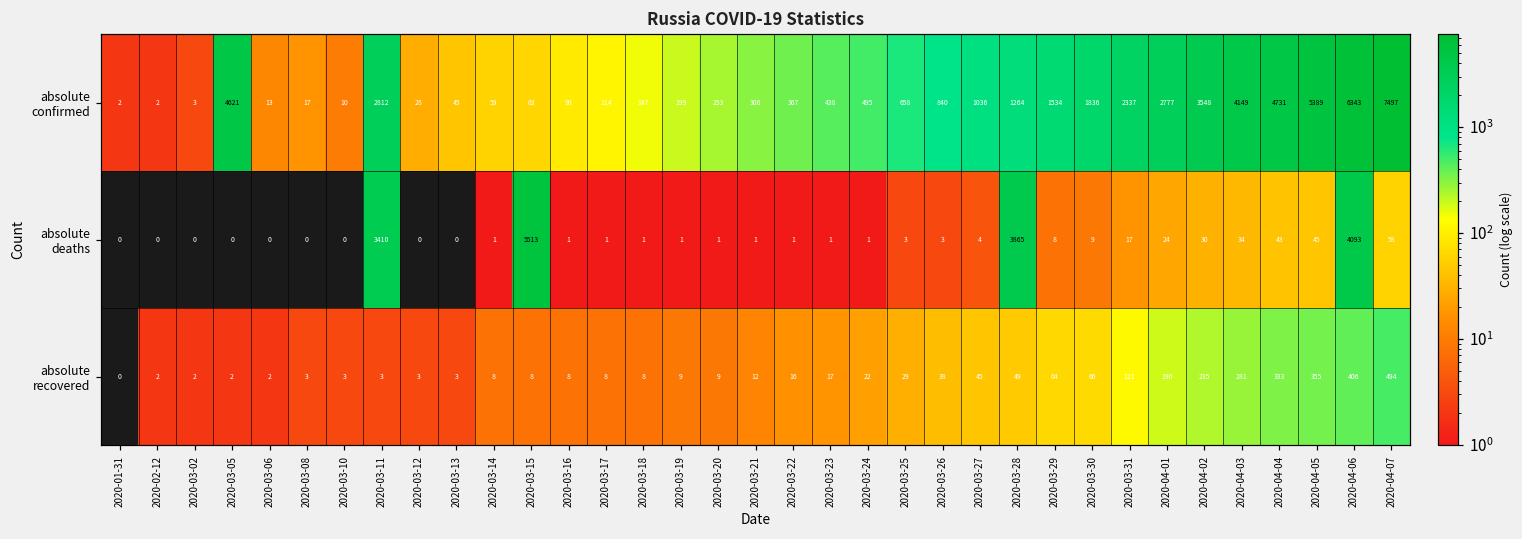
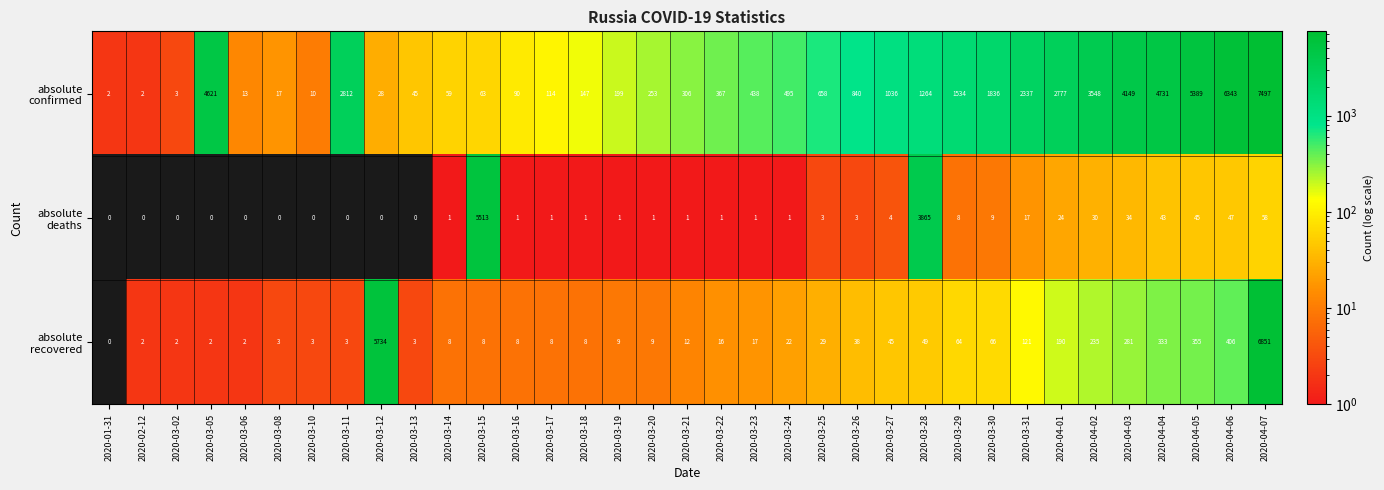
  {
    "absolute confirmed": {
      "2020-01-31": 2,
      "2020-02-12": 2,
      "2020-03-02": 3,
      "2020-03-05": 4621,
      "2020-03-06": 13,
      "2020-03-08": 17,
      "2020-03-10": 10,
      "2020-03-11": 2812,
      "2020-03-12": 28,
      "2020-03-13": 45,
      "2020-03-14": 59,
      "2020-03-15": 63,
      "2020-03-16": 90,
      "2020-03-17": 114,
      "2020-03-18": 147,
      "2020-03-19": 199,
      "2020-03-20": 253,
      "2020-03-21": 306,
      "2020-03-22": 367,
      "2020-03-23": 438,
      "2020-03-24": 495,
      "2020-03-25": 658,
      "2020-03-26": 840,
      "2020-03-27": 1036,
      "2020-03-28": 1264,
      "2020-03-29": 1534,
      "2020-03-30": 1836,
      "2020-03-31": 2337,
      "2020-04-01": 2777,
      "2020-04-02": 3548,
      "2020-04-03": 4149,
      "2020-04-04": 4731,
      "2020-04-05": 5389,
      "2020-04-06": 6343,
      "2020-04-07": 7497
    },
    "absolute deaths": {
      "2020-01-31": 0,
      "2020-02-12": 0,
      "2020-03-02": 0,
      "2020-03-05": 0,
      "2020-03-06": 0,
      "2020-03-08": 0,
      "2020-03-10": 0,
-     "2020-03-11": 3410,
+     "2020-03-11": 0,
      "2020-03-12": 0,
      "2020-03-13": 0,
      "2020-03-14": 1,
      "2020-03-15": 5513,
      "2020-03-16": 1,
      "2020-03-17": 1,
      "2020-03-18": 1,
      "2020-03-19": 1,
      "2020-03-20": 1,
      "2020-03-21": 1,
      "2020-03-22": 1,
      "2020-03-23": 1,
      "2020-03-24": 1,
      "2020-03-25": 3,
      "2020-03-26": 3,
      "2020-03-27": 4,
      "2020-03-28": 3865,
      "2020-03-29": 8,
      "2020-03-30": 9,
      "2020-03-31": 17,
      "2020-04-01": 24,
      "2020-04-02": 30,
      "2020-04-03": 34,
      "2020-04-04": 43,
      "2020-04-05": 45,
-     "2020-04-06": 4093,
+     "2020-04-06": 47,
      "2020-04-07": 58
    },
    "absolute recovered": {
      "2020-01-31": 0,
      "2020-02-12": 2,
      "2020-03-02": 2,
      "2020-03-05": 2,
      "2020-03-06": 2,
      "2020-03-08": 3,
      "2020-03-10": 3,
      "2020-03-11": 3,
-     "2020-03-12": 3,
+     "2020-03-12": 5734,
      "2020-03-13": 3,
      "2020-03-14": 8,
      "2020-03-15": 8,
      "2020-03-16": 8,
      "2020-03-17": 8,
      "2020-03-18": 8,
      "2020-03-19": 9,
      "2020-03-20": 9,
      "2020-03-21": 12,
      "2020-03-22": 16,
      "2020-03-23": 17,
      "2020-03-24": 22,
      "2020-03-25": 29,
      "2020-03-26": 38,
      "2020-03-27": 45,
      "2020-03-28": 49,
      "2020-03-29": 64,
      "2020-03-30": 66,
      "2020-03-31": 121,
      "2020-04-01": 190,
      "2020-04-02": 235,
      "2020-04-03": 281,
      "2020-04-04": 333,
      "2020-04-05": 355,
      "2020-04-06": 406,
-     "2020-04-07": 494
+     "2020-04-07": 6851
    }
  }
